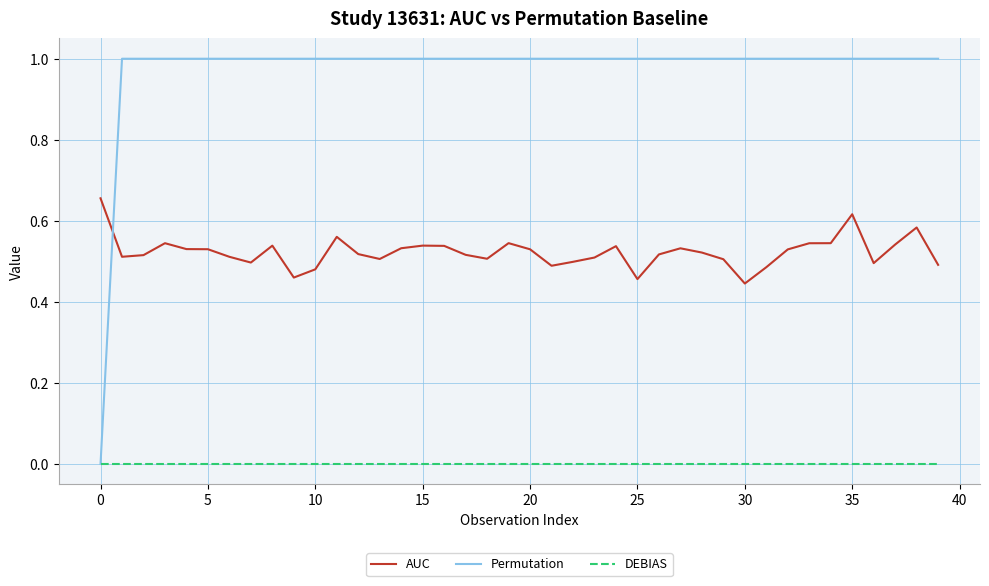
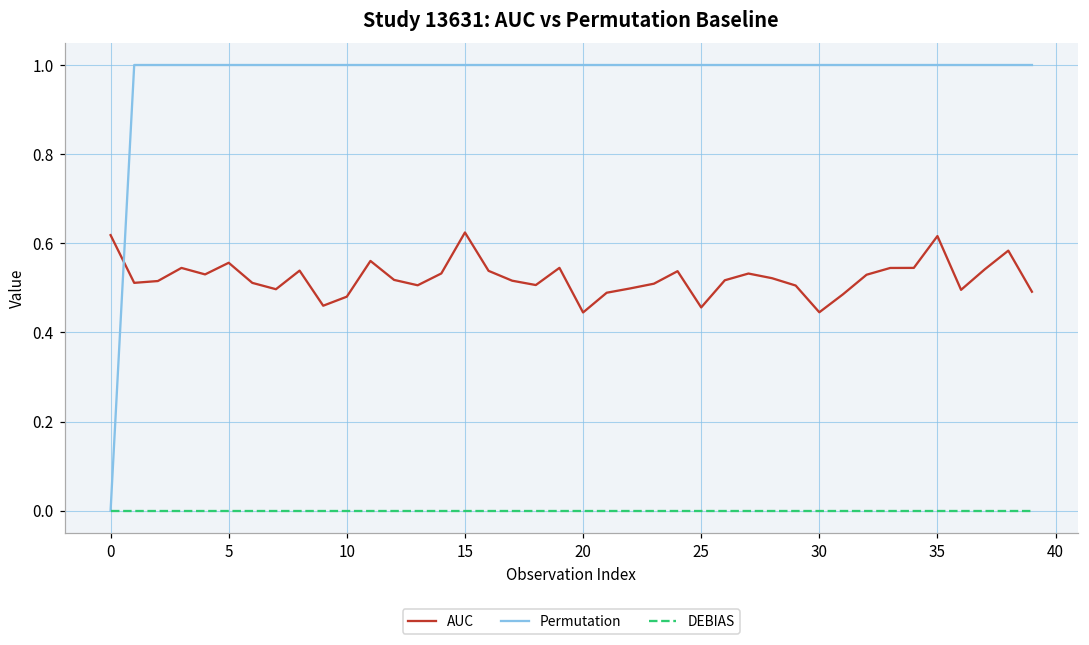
  {
    "AUC": {
-     "0": 0.66,
-     "5": 0.53,
+     "0": 0.62,
+     "5": 0.56,
      "10": 0.48,
-     "15": 0.54,
-     "20": 0.53,
+     "15": 0.62,
+     "20": 0.44,
      "25": 0.46,
      "30": 0.45,
      "35": 0.62
    },
    "Permutation": {
      "5": 1.00,
      "10": 1.00,
      "15": 1.00,
      "20": 1.00,
      "25": 1.00,
      "30": 1.00,
      "35": 1.00
    },
    "DEBIAS": {
      "5": 0.00,
      "10": 0.00,
      "15": 0.00,
      "20": 0.00,
      "25": 0.00,
      "30": 0.00,
      "35": 0.00
    }
  }
